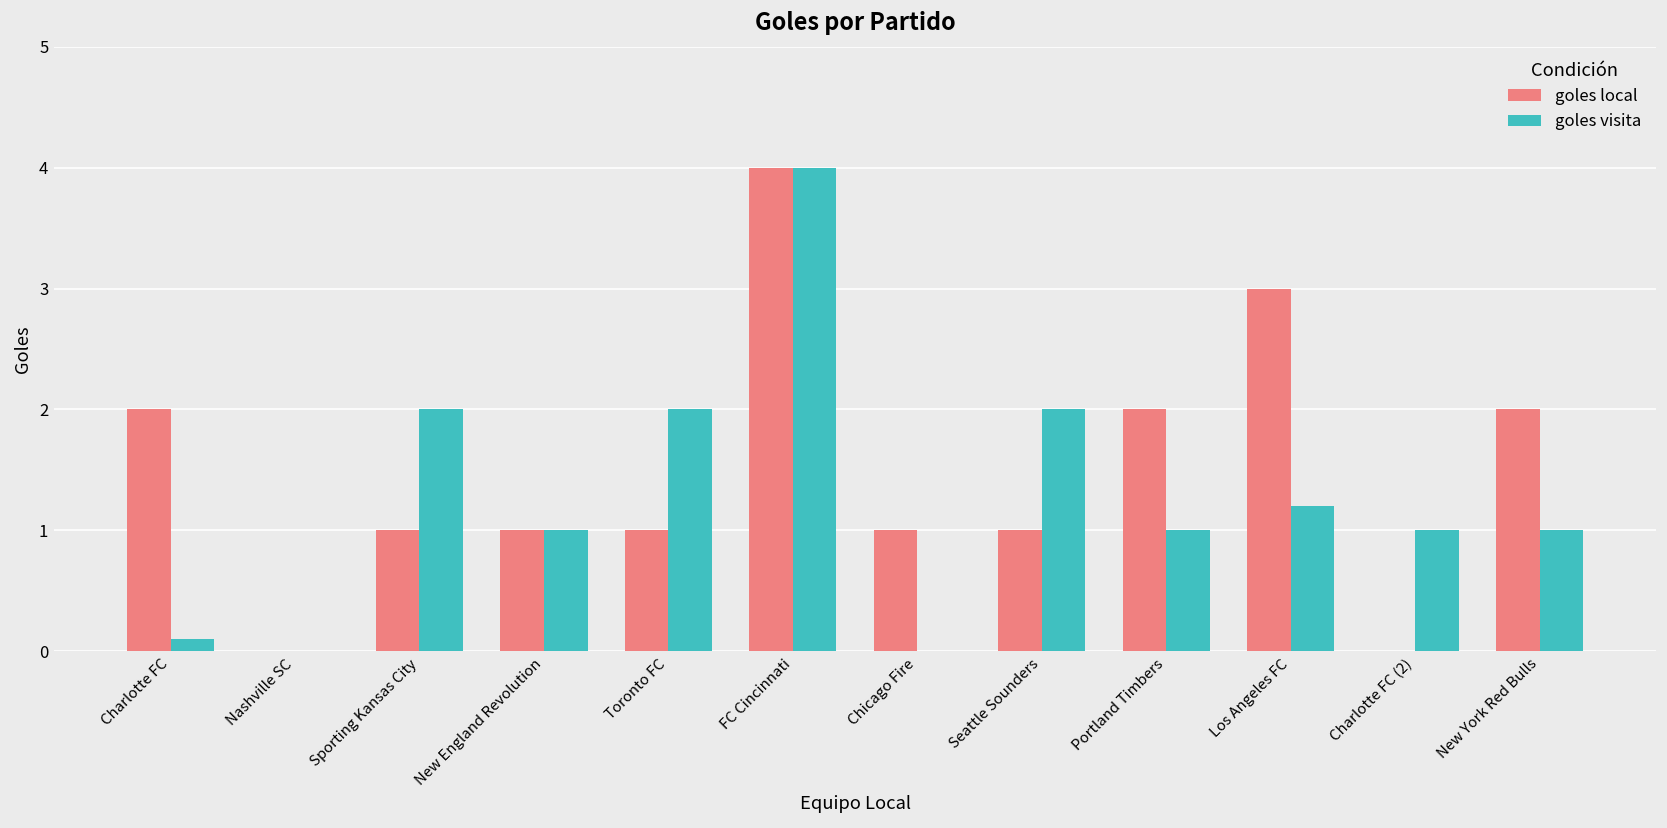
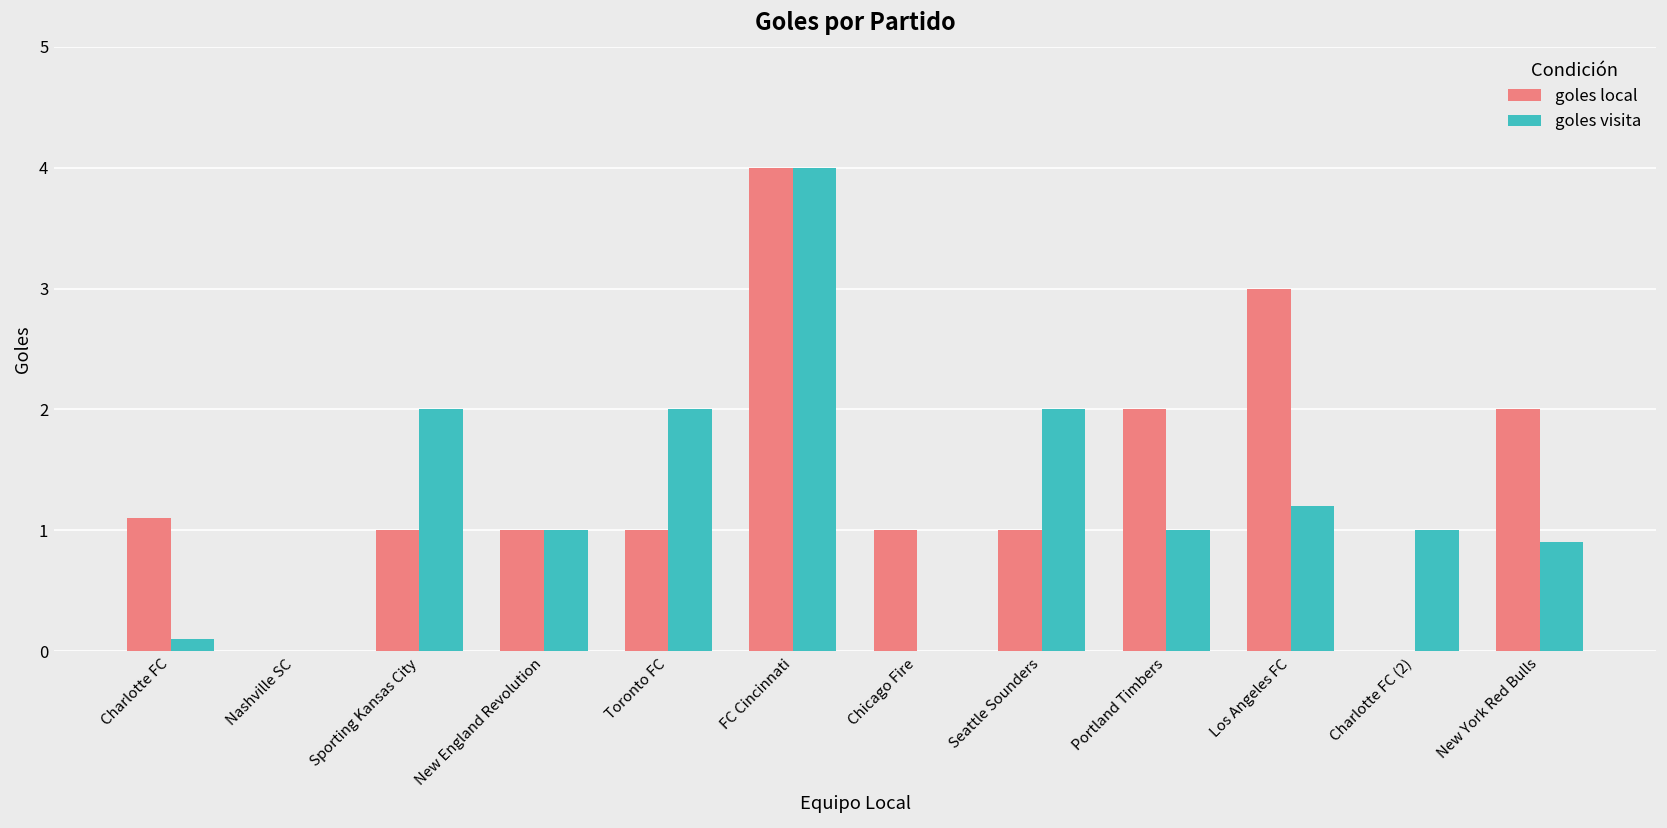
  {
    "goles local": {
-     "Charlotte FC": 2.0,
+     "Charlotte FC": 1.1,
      "Nashville SC": 0.0,
      "Sporting Kansas City": 1.0,
      "New England Revolution": 1.0,
      "Toronto FC": 1.0,
      "FC Cincinnati": 4.0,
      "Chicago Fire": 1.0,
      "Seattle Sounders": 1.0,
      "Portland Timbers": 2.0,
      "Los Angeles FC": 3.0,
      "Charlotte FC (2)": 0.0,
      "New York Red Bulls": 2.0
    },
    "goles visita": {
      "Charlotte FC": 0.1,
      "Nashville SC": 0.0,
      "Sporting Kansas City": 2.0,
      "New England Revolution": 1.0,
      "Toronto FC": 2.0,
      "FC Cincinnati": 4.0,
      "Chicago Fire": 0.0,
      "Seattle Sounders": 2.0,
      "Portland Timbers": 1.0,
      "Los Angeles FC": 1.2,
      "Charlotte FC (2)": 1.0,
-     "New York Red Bulls": 1.0
+     "New York Red Bulls": 0.9
    }
  }
